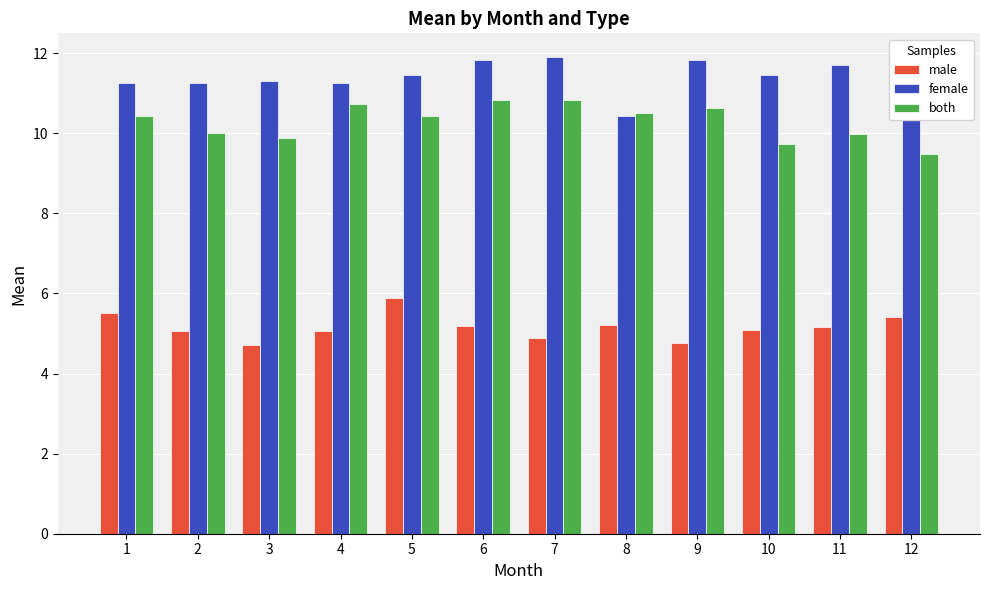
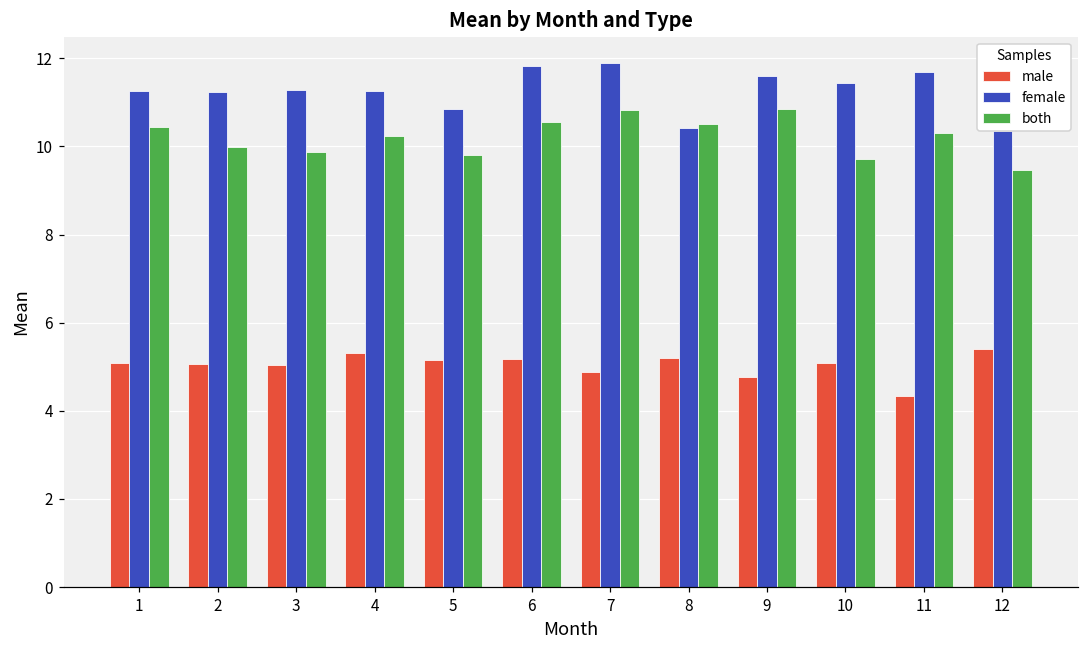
  {
    "male": {
-     "1": 5.5,
+     "1": 5.1,
      "2": 5.1,
-     "3": 4.7,
-     "4": 5.1,
-     "5": 5.9,
+     "3": 5.0,
+     "4": 5.3,
+     "5": 5.2,
      "6": 5.2,
      "7": 4.9,
      "8": 5.2,
      "9": 4.8,
      "10": 5.1,
-     "11": 5.2,
+     "11": 4.3,
      "12": 5.4
    },
    "female": {
      "1": 11.3,
      "2": 11.2,
      "3": 11.3,
      "4": 11.3,
-     "5": 11.5,
+     "5": 10.9,
      "6": 11.8,
      "7": 11.9,
      "8": 10.4,
-     "9": 11.8,
+     "9": 11.6,
      "10": 11.5,
      "11": 11.7
    },
    "both": {
      "1": 10.4,
      "2": 10.0,
      "3": 9.9,
-     "4": 10.7,
-     "5": 10.4,
-     "6": 10.8,
+     "4": 10.2,
+     "5": 9.8,
+     "6": 10.6,
      "7": 10.8,
      "8": 10.5,
-     "9": 10.6,
+     "9": 10.9,
      "10": 9.7,
-     "11": 10.0,
+     "11": 10.3,
      "12": 9.5
    }
  }
